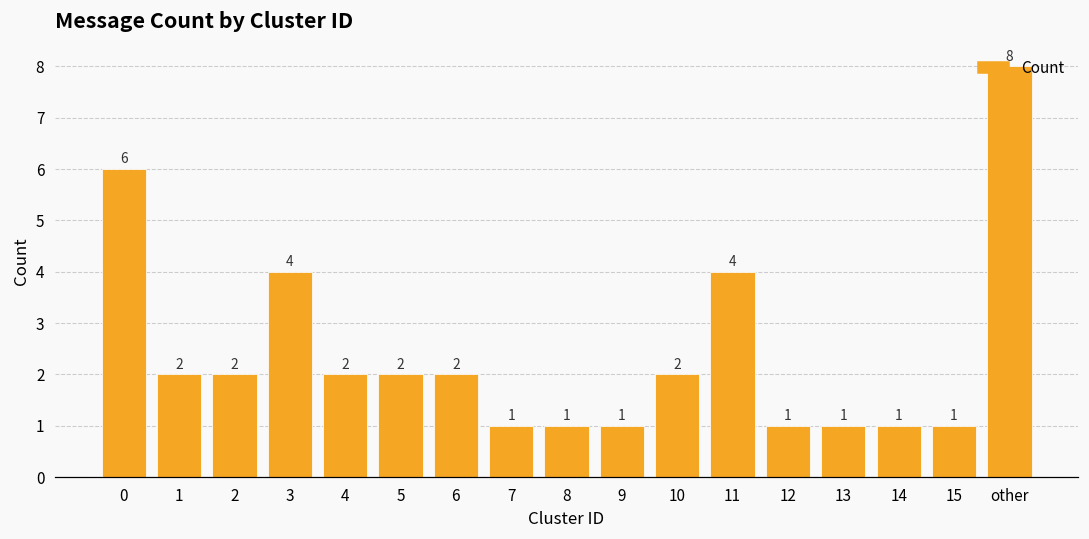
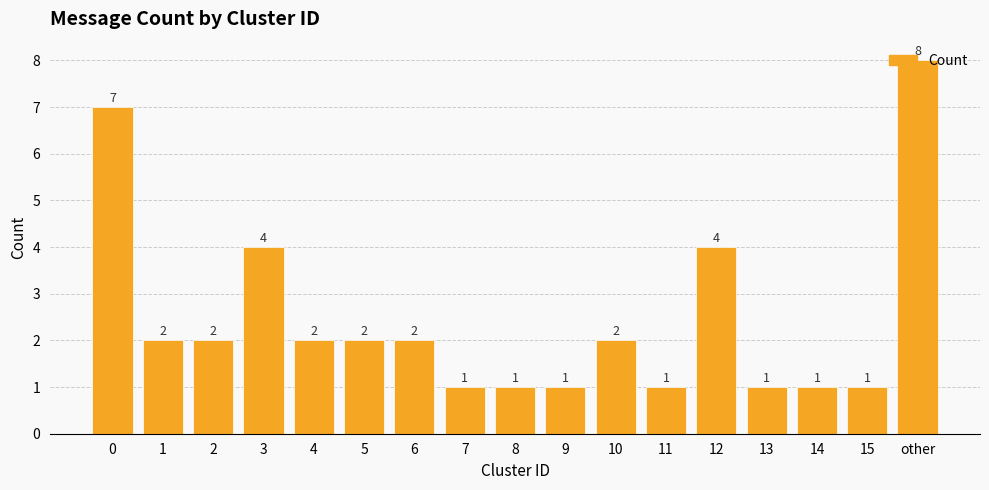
  {
-   "0": 6,
+   "0": 7,
    "1": 2,
    "2": 2,
    "3": 4,
    "4": 2,
    "5": 2,
    "6": 2,
    "7": 1,
    "8": 1,
    "9": 1,
    "10": 2,
-   "11": 4,
-   "12": 1,
+   "11": 1,
+   "12": 4,
    "13": 1,
    "14": 1,
    "15": 1,
    "other": 8
  }
